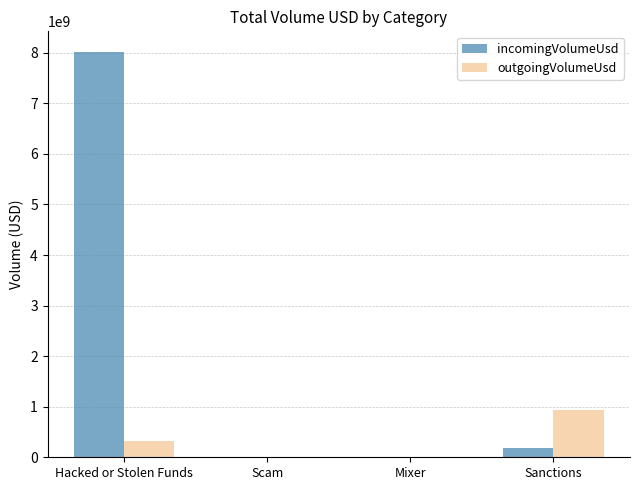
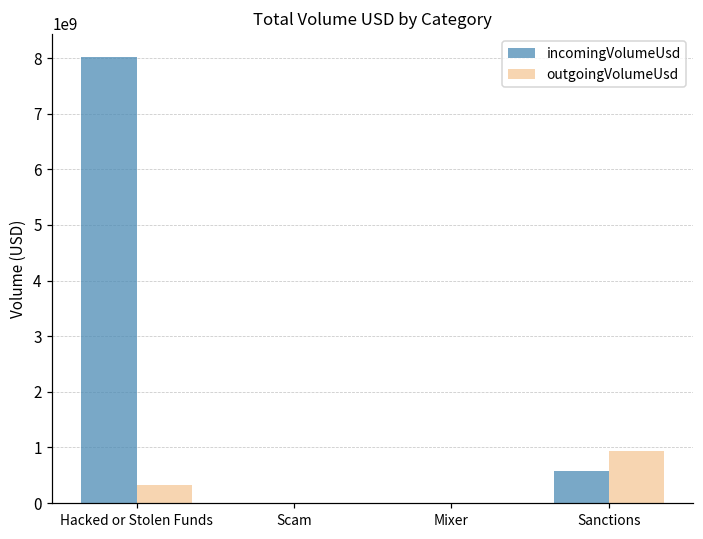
  {
    "incomingVolumeUsd": {
      "Hacked or Stolen Funds": 8000000000,
-     "Sanctions": 200000000
+     "Sanctions": 600000000
    },
    "outgoingVolumeUsd": {
      "Hacked or Stolen Funds": 300000000,
      "Sanctions": 900000000
    }
  }
